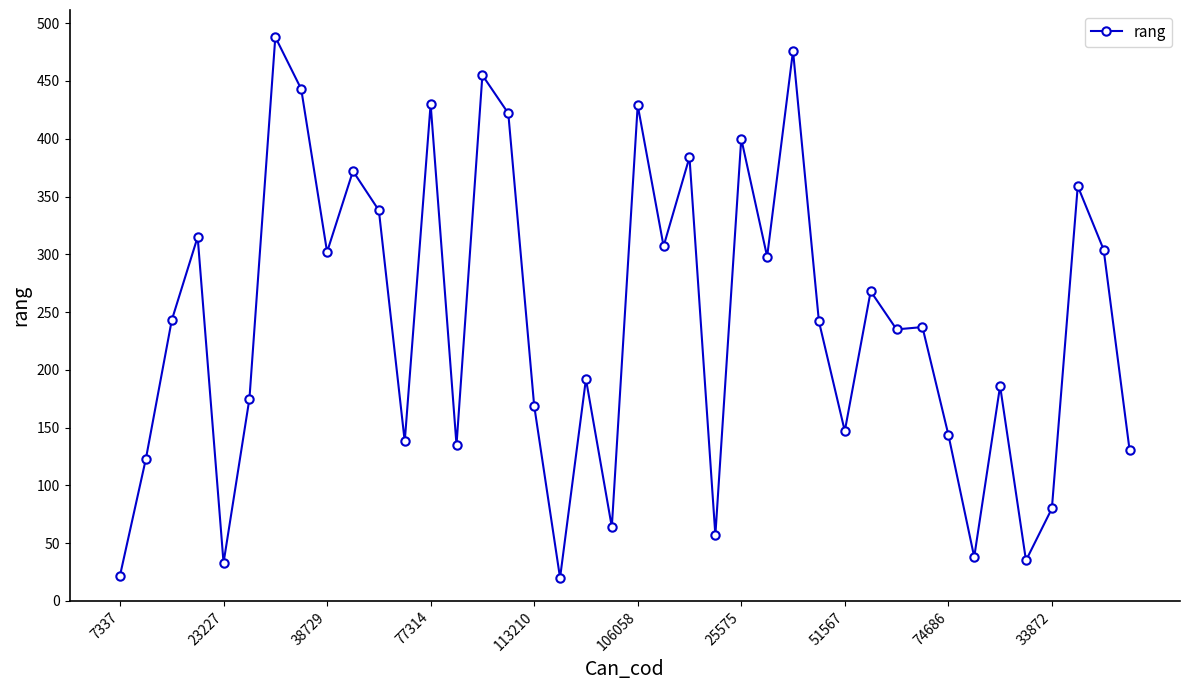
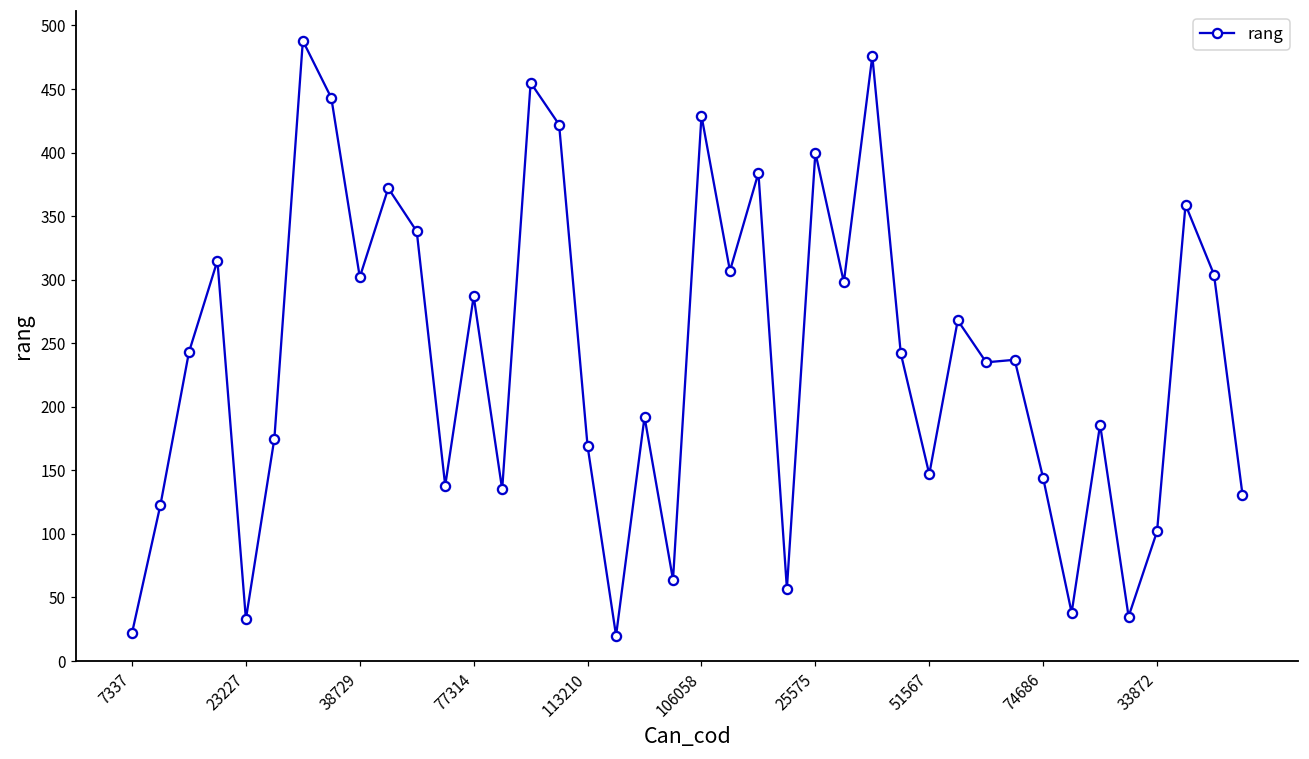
  {
    "7337": 22,
    "23227": 33,
    "38729": 302,
-   "77314": 430,
+   "77314": 287,
    "113210": 169,
    "106058": 429,
    "25575": 400,
    "51567": 147,
    "74686": 144,
-   "33872": 80
+   "33872": 102
  }
